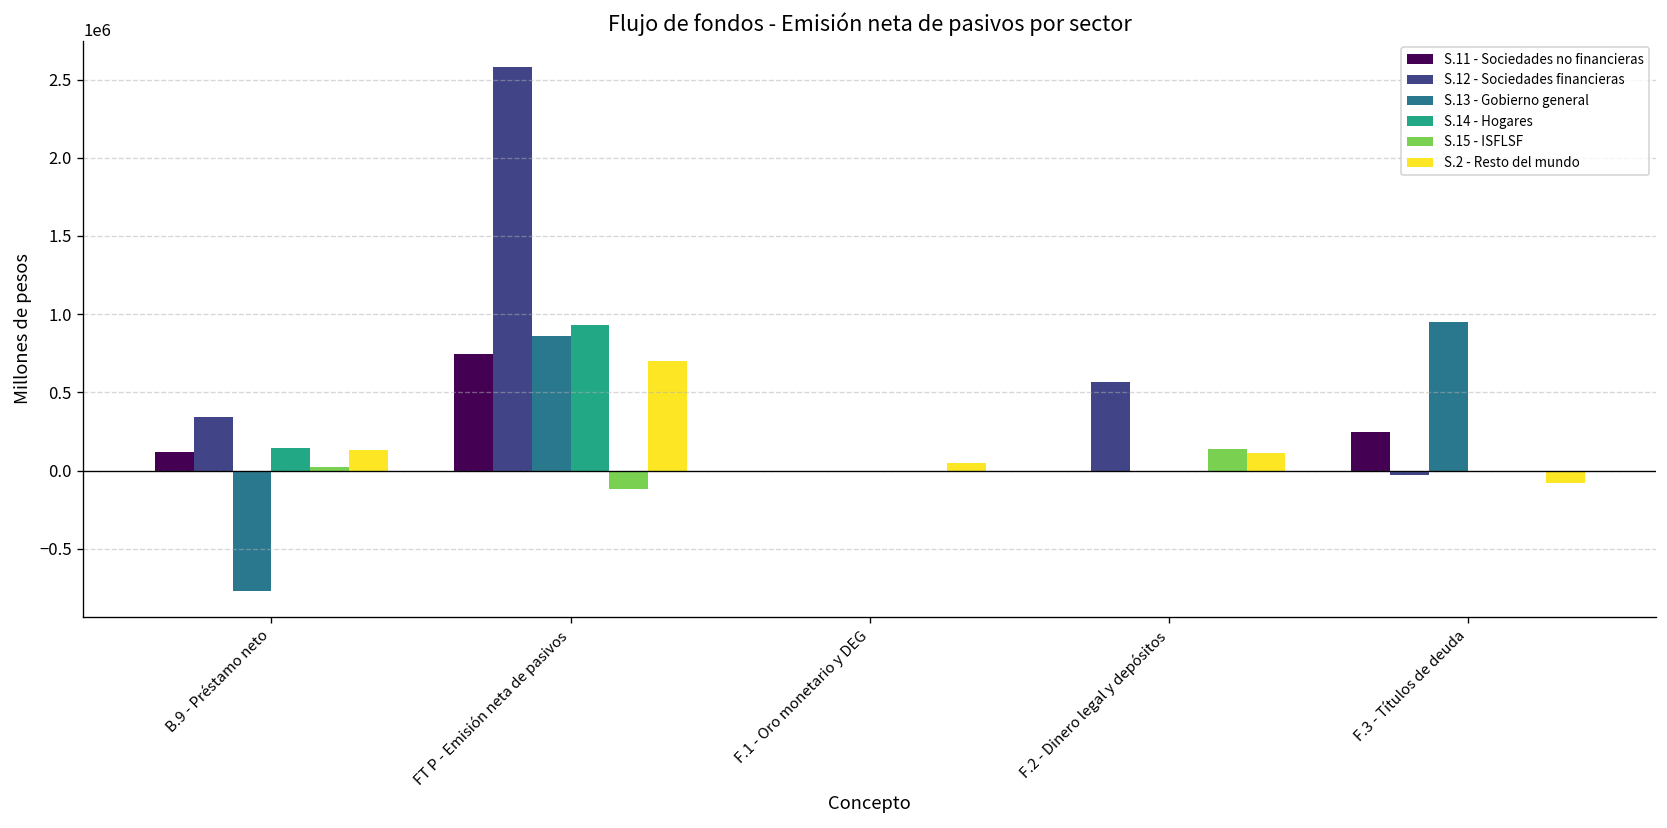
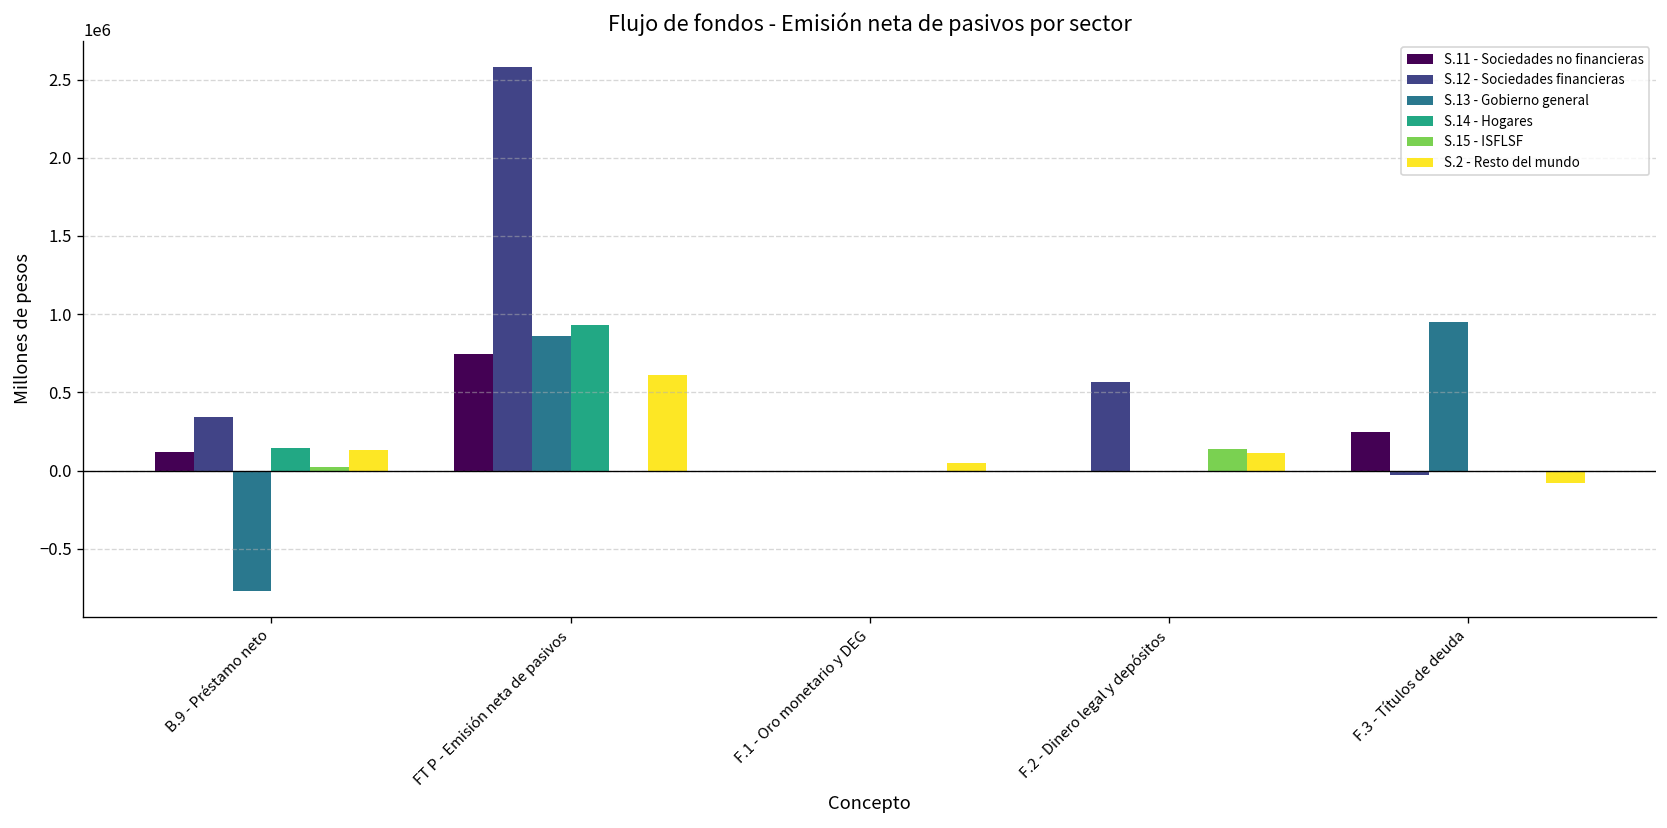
  {
    "S.11 - Sociedades no financieras": {
      "B.9 - Préstamo neto": 120000,
      "FT P - Emisión neta de pasivos": 740000,
      "F.1 - Oro monetario y DEG": 0,
      "F.2 - Dinero legal y depósitos": 0,
      "F.3 - Títulos de deuda": 250000
    },
    "S.15 - ISFLSF": {
      "B.9 - Préstamo neto": 20000,
-     "FT P - Emisión neta de pasivos": -120000,
+     "FT P - Emisión neta de pasivos": 0,
      "F.1 - Oro monetario y DEG": 0,
      "F.2 - Dinero legal y depósitos": 140000,
      "F.3 - Títulos de deuda": 0
    },
    "S.2 - Resto del mundo": {
      "B.9 - Préstamo neto": 130000,
-     "FT P - Emisión neta de pasivos": 700000,
+     "FT P - Emisión neta de pasivos": 610000,
      "F.1 - Oro monetario y DEG": 50000,
      "F.2 - Dinero legal y depósitos": 120000,
      "F.3 - Títulos de deuda": -80000
    }
  }
